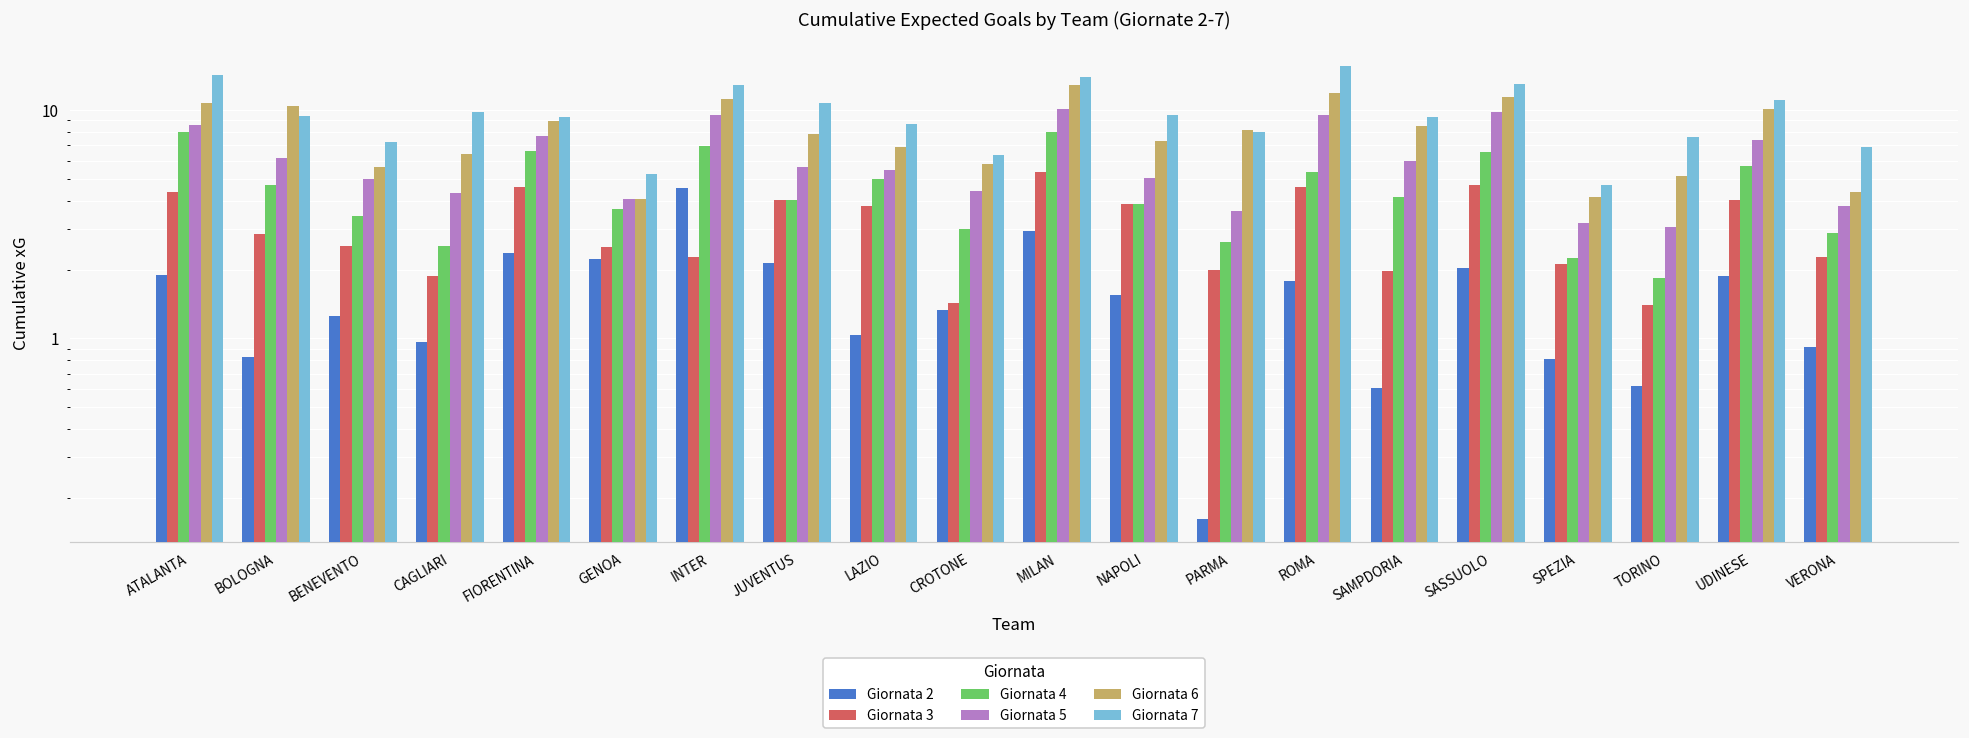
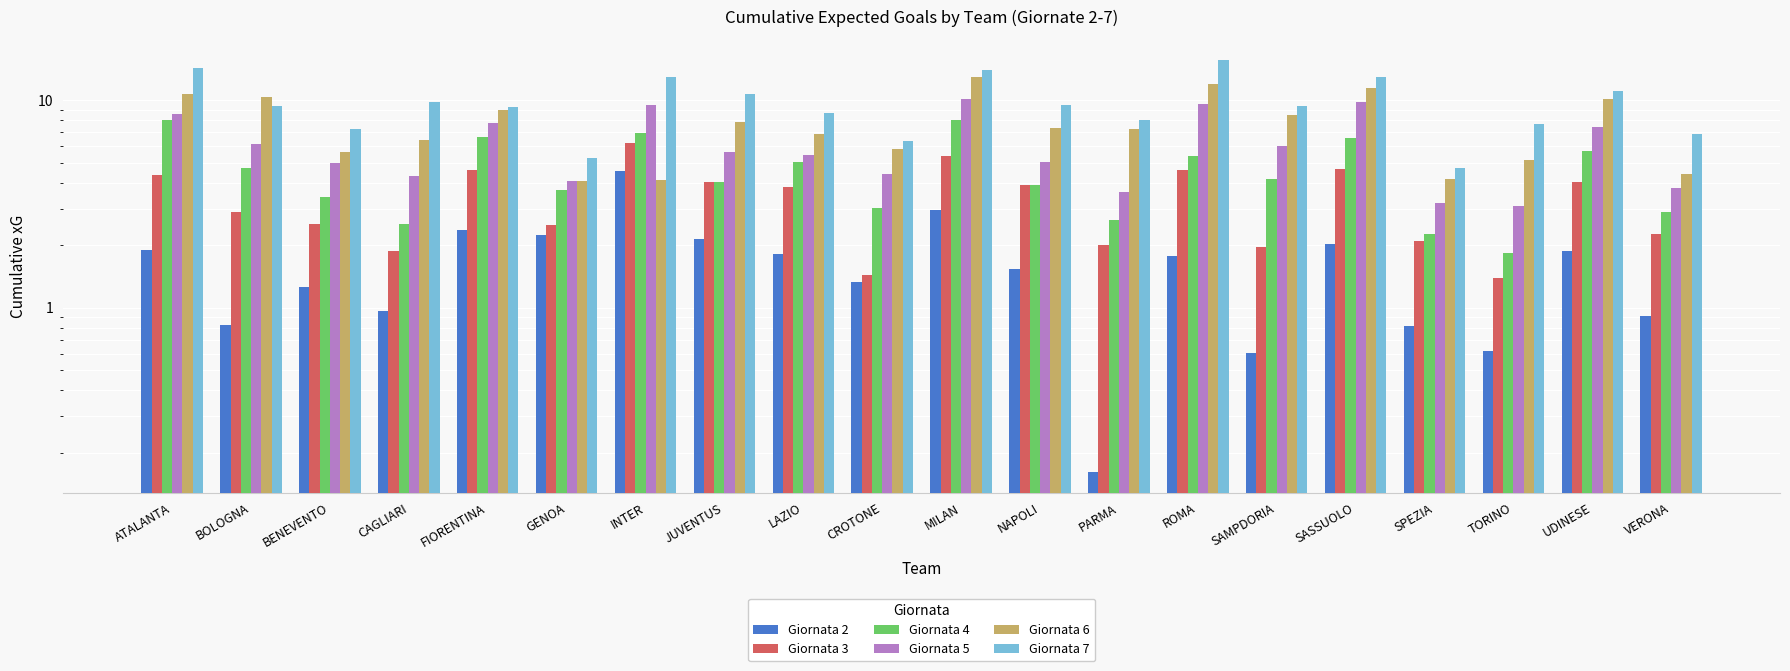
  {
    "Giornata 2": {
      "ATALANTA": 1.9,
      "BOLOGNA": 0.83,
      "BENEVENTO": 1.3,
      "CAGLIARI": 1.0,
      "FIORENTINA": 2.4,
      "GENOA": 2.2,
      "INTER": 4.5,
      "JUVENTUS": 2.1,
-     "LAZIO": 1.0,
+     "LAZIO": 1.8,
      "CROTONE": 1.3,
      "MILAN": 2.9,
      "NAPOLI": 1.5,
      "PARMA": 0.16,
      "ROMA": 1.8,
      "SAMPDORIA": 0.6,
      "SASSUOLO": 2.0,
      "SPEZIA": 0.8,
      "TORINO": 0.62,
      "UDINESE": 1.9,
      "VERONA": 0.9
    },
    "Giornata 3": {
      "ATALANTA": 4.4,
      "BOLOGNA": 2.9,
      "BENEVENTO": 2.5,
      "CAGLIARI": 1.9,
      "FIORENTINA": 4.6,
      "GENOA": 2.5,
-     "INTER": 2.3,
+     "INTER": 6.2,
      "JUVENTUS": 4.1,
      "LAZIO": 3.8,
      "CROTONE": 1.4,
      "MILAN": 5.4,
      "NAPOLI": 3.9,
      "PARMA": 2.0,
      "ROMA": 4.6,
      "SAMPDORIA": 2.0,
      "SASSUOLO": 4.7,
      "SPEZIA": 2.1,
      "TORINO": 1.4,
      "UDINESE": 4.0,
      "VERONA": 2.3
    },
    "Giornata 4": {
      "ATALANTA": 8.0,
      "BOLOGNA": 4.7,
      "BENEVENTO": 3.4,
      "CAGLIARI": 2.5,
      "FIORENTINA": 6.6,
      "GENOA": 3.7,
      "INTER": 6.9,
      "JUVENTUS": 4.1,
      "LAZIO": 5.0,
      "CROTONE": 3.0,
      "MILAN": 8.0,
      "NAPOLI": 3.9,
      "PARMA": 2.6,
      "ROMA": 5.4,
      "SAMPDORIA": 4.1,
      "SASSUOLO": 6.5,
      "SPEZIA": 2.3,
      "TORINO": 1.8,
      "UDINESE": 5.7,
      "VERONA": 2.9
    },
    "Giornata 5": {
      "ATALANTA": 8.6,
      "BOLOGNA": 6.1,
      "BENEVENTO": 5.0,
      "CAGLIARI": 4.3,
      "FIORENTINA": 7.7,
      "GENOA": 4.1,
      "INTER": 9,
      "JUVENTUS": 5.6,
      "LAZIO": 5.5,
      "CROTONE": 4.4,
      "MILAN": 10,
      "NAPOLI": 5.1,
      "PARMA": 3.6,
      "ROMA": 10,
      "SAMPDORIA": 6.0,
      "SASSUOLO": 10,
      "SPEZIA": 3.2,
      "TORINO": 3.1,
      "UDINESE": 7.4,
      "VERONA": 3.8
    },
    "Giornata 6": {
      "ATALANTA": 11,
      "BOLOGNA": 10,
      "BENEVENTO": 5.6,
      "CAGLIARI": 6.4,
      "FIORENTINA": 8.9,
      "GENOA": 4.1,
-     "INTER": 11,
+     "INTER": 4.1,
      "JUVENTUS": 7.8,
      "LAZIO": 6.9,
      "CROTONE": 5.8,
      "MILAN": 13,
      "NAPOLI": 7.3,
-     "PARMA": 8.1,
+     "PARMA": 7.3,
      "ROMA": 12,
      "SAMPDORIA": 8.5,
      "SASSUOLO": 11,
      "SPEZIA": 4.1,
      "TORINO": 5.2,
      "UDINESE": 10,
      "VERONA": 4.4
    },
    "Giornata 7": {
      "ATALANTA": 14,
      "BOLOGNA": 9,
      "BENEVENTO": 7.2,
      "CAGLIARI": 10,
      "FIORENTINA": 9,
      "GENOA": 5.3,
      "INTER": 13,
      "JUVENTUS": 11,
      "LAZIO": 8.6,
      "CROTONE": 6.4,
      "MILAN": 14,
      "NAPOLI": 9,
      "PARMA": 8.0,
      "ROMA": 16,
      "SAMPDORIA": 9,
      "SASSUOLO": 13,
      "SPEZIA": 4.7,
      "TORINO": 7.6,
      "UDINESE": 11,
      "VERONA": 6.9
    }
  }
